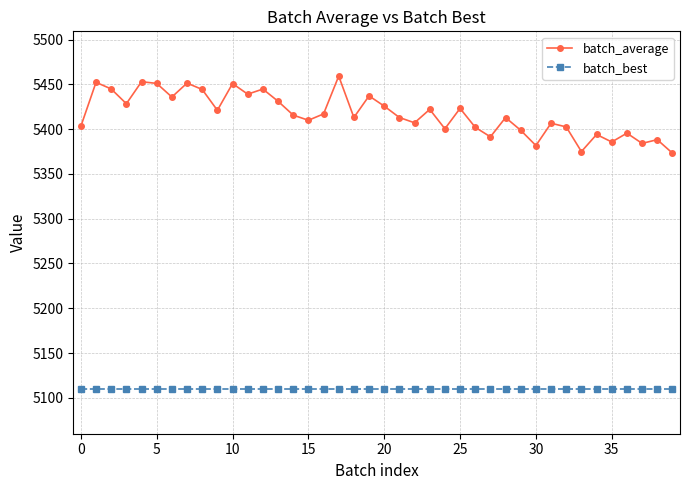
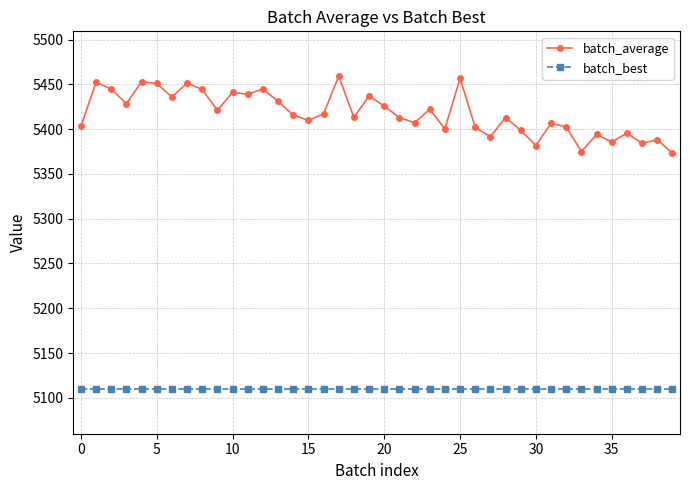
  {
    "batch_average": {
      "0": 5400,
      "5": 5450,
-     "10": 5450,
+     "10": 5440,
      "15": 5410,
      "20": 5430,
-     "25": 5420,
+     "25": 5460,
      "30": 5380,
      "35": 5390
    },
    "batch_best": {
      "0": 5110,
      "5": 5110,
      "10": 5110,
      "15": 5110,
      "20": 5110,
      "25": 5110,
      "30": 5110,
      "35": 5110
    }
  }
